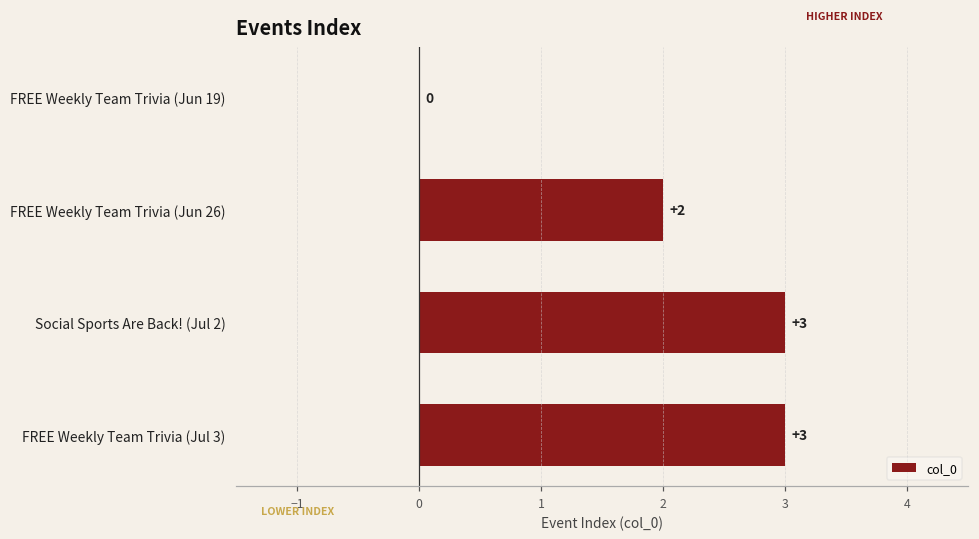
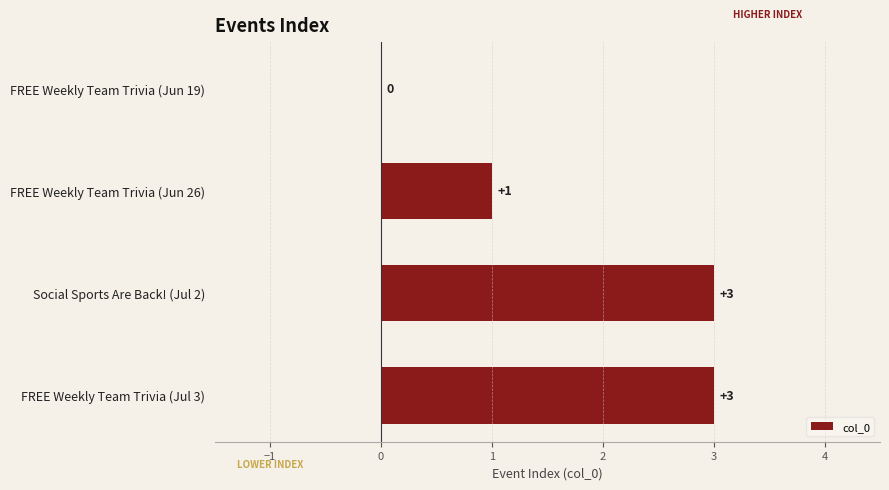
  {
    "FREE Weekly Team Trivia (Jun 19)": "0",
-   "FREE Weekly Team Trivia (Jun 26)": "+2",
+   "FREE Weekly Team Trivia (Jun 26)": "+1",
    "Social Sports Are Back! (Jul 2)": "+3",
    "FREE Weekly Team Trivia (Jul 3)": "+3"
  }
